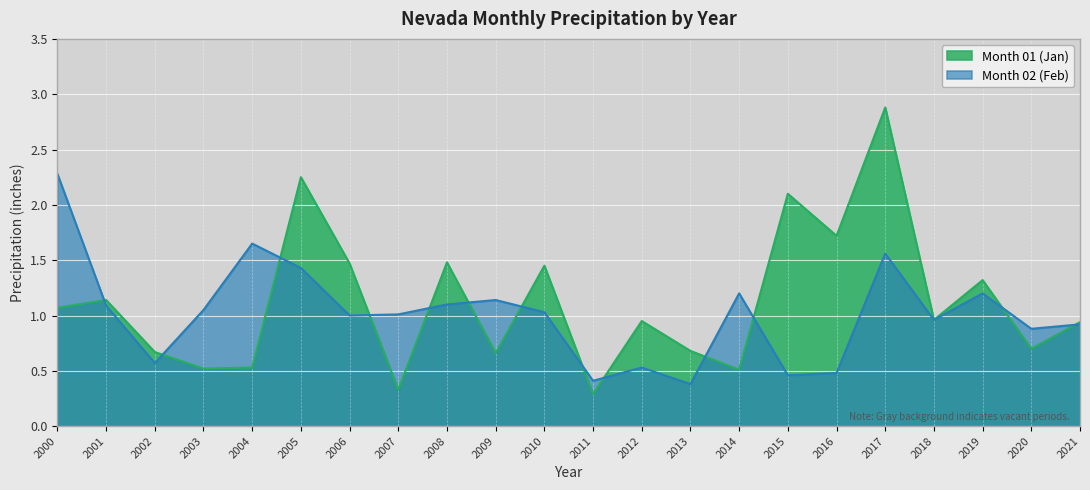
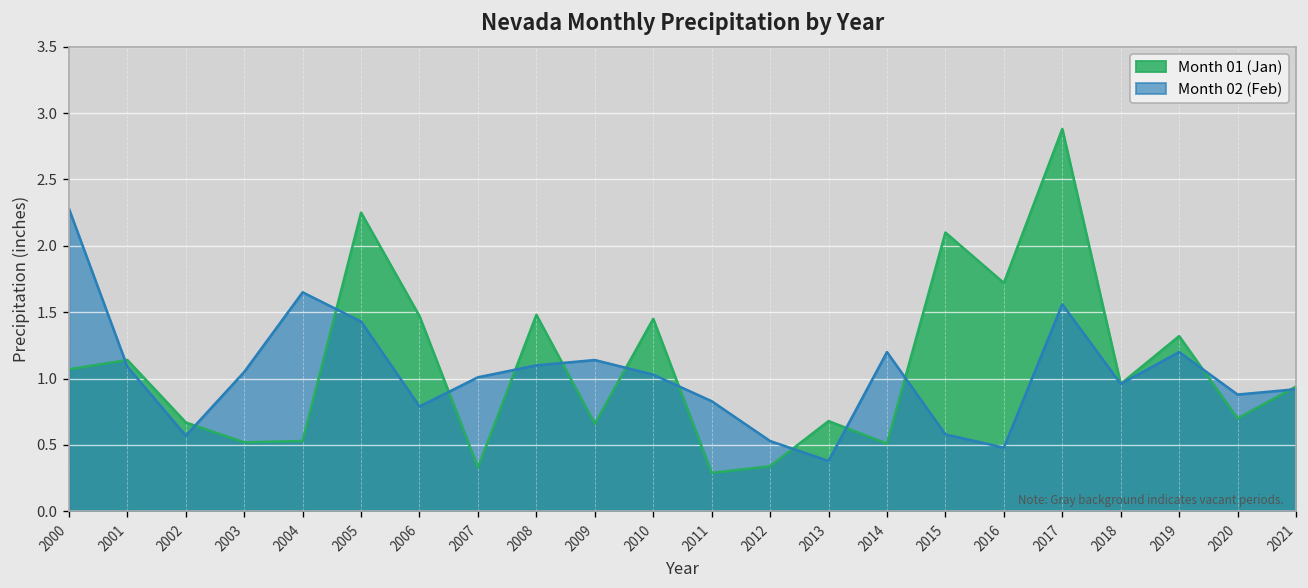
  {
    "Month 01 (Jan)": {
      "2000": 1.07,
      "2001": 1.14,
      "2002": 0.67,
      "2003": 0.52,
      "2004": 0.53,
      "2005": 2.25,
      "2006": 1.47,
      "2007": 0.33,
      "2008": 1.48,
      "2009": 0.66,
      "2010": 1.45,
      "2011": 0.29,
-     "2012": 0.95,
+     "2012": 0.34,
      "2013": 0.68,
      "2014": 0.51,
      "2015": 2.10,
      "2016": 1.72,
      "2017": 2.88,
      "2019": 1.32,
      "2020": 0.70
    },
    "Month 02 (Feb)": {
      "2000": 2.28,
      "2001": 1.09,
      "2002": 0.57,
      "2003": 1.05,
      "2004": 1.65,
      "2005": 1.43,
-     "2006": 1.00,
+     "2006": 0.79,
      "2007": 1.01,
      "2008": 1.10,
      "2009": 1.14,
      "2010": 1.03,
-     "2011": 0.41,
+     "2011": 0.83,
      "2012": 0.53,
      "2013": 0.38,
      "2014": 1.20,
-     "2015": 0.46,
+     "2015": 0.58,
      "2016": 0.48,
      "2017": 1.56,
      "2019": 1.20,
      "2020": 0.88
    }
  }
